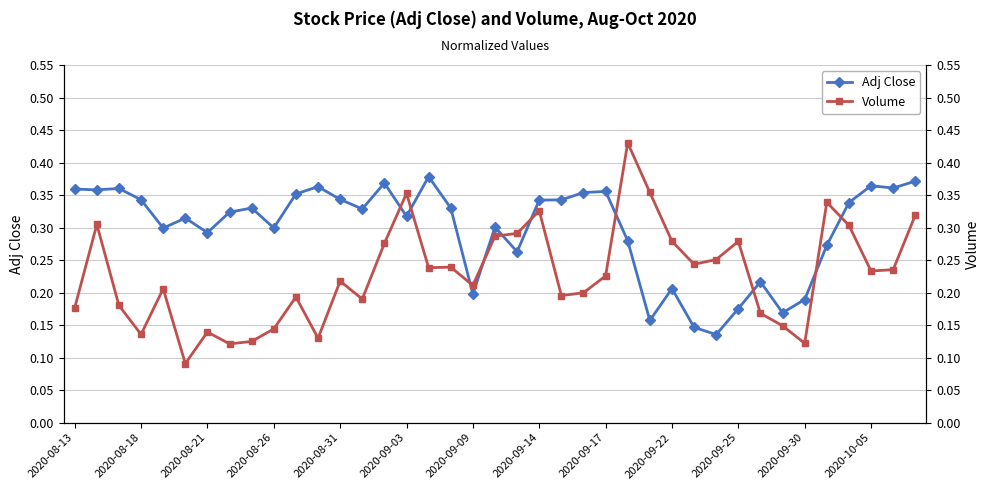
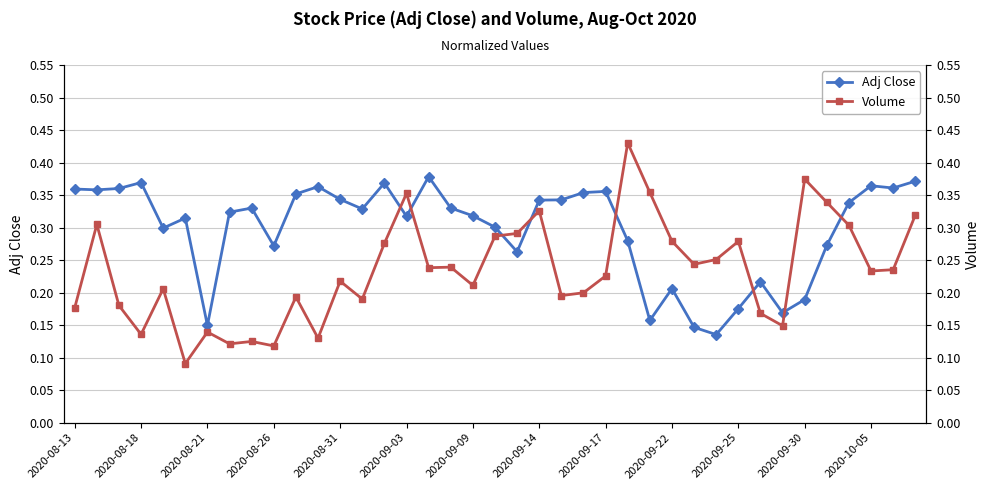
  {
    "Adj Close": {
      "2020-08-13": 0.36,
-     "2020-08-18": 0.34,
-     "2020-08-21": 0.29,
-     "2020-08-26": 0.30,
+     "2020-08-18": 0.37,
+     "2020-08-21": 0.15,
+     "2020-08-26": 0.27,
      "2020-08-31": 0.34,
      "2020-09-03": 0.32,
-     "2020-09-09": 0.20,
+     "2020-09-09": 0.32,
      "2020-09-14": 0.34,
      "2020-09-17": 0.36,
      "2020-09-22": 0.21,
      "2020-09-25": 0.18,
      "2020-09-30": 0.19,
      "2020-10-05": 0.36
    },
    "Volume": {
      "2020-08-13": 0.18,
      "2020-08-18": 0.14,
      "2020-08-21": 0.14,
-     "2020-08-26": 0.14,
+     "2020-08-26": 0.12,
      "2020-08-31": 0.22,
      "2020-09-03": 0.35,
      "2020-09-09": 0.21,
      "2020-09-14": 0.33,
      "2020-09-17": 0.23,
      "2020-09-22": 0.28,
      "2020-09-25": 0.28,
-     "2020-09-30": 0.12,
+     "2020-09-30": 0.37,
      "2020-10-05": 0.23
    }
  }
